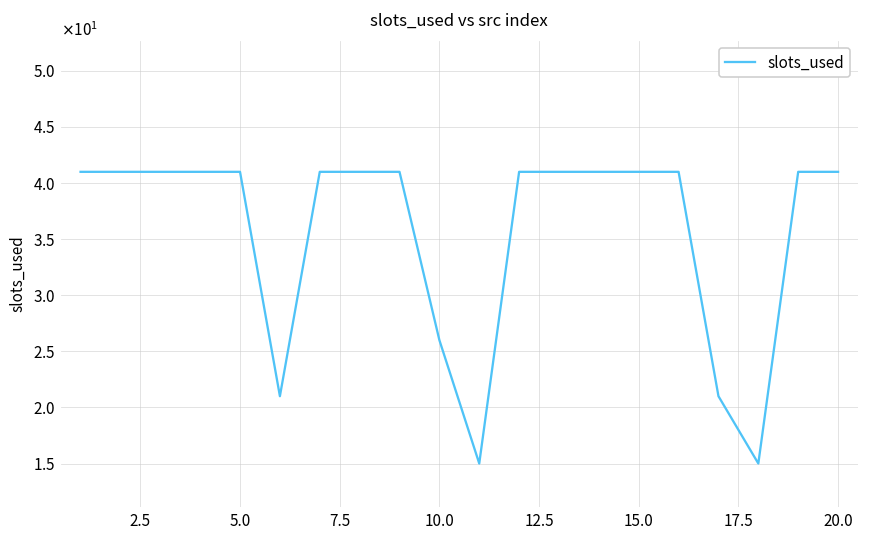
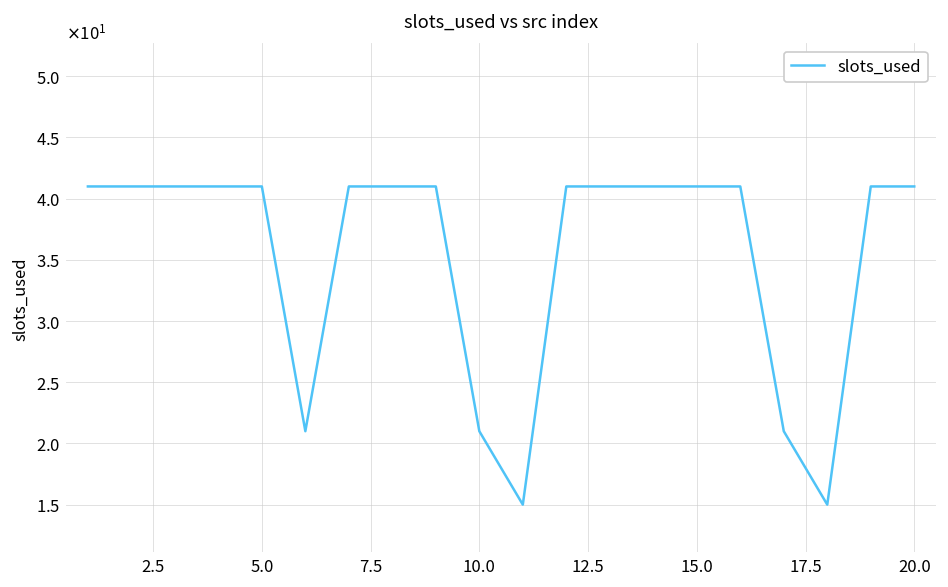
  {
    "5.0": 41,
-   "10.0": 26,
+   "10.0": 21,
    "15.0": 41,
    "20.0": 41
  }
